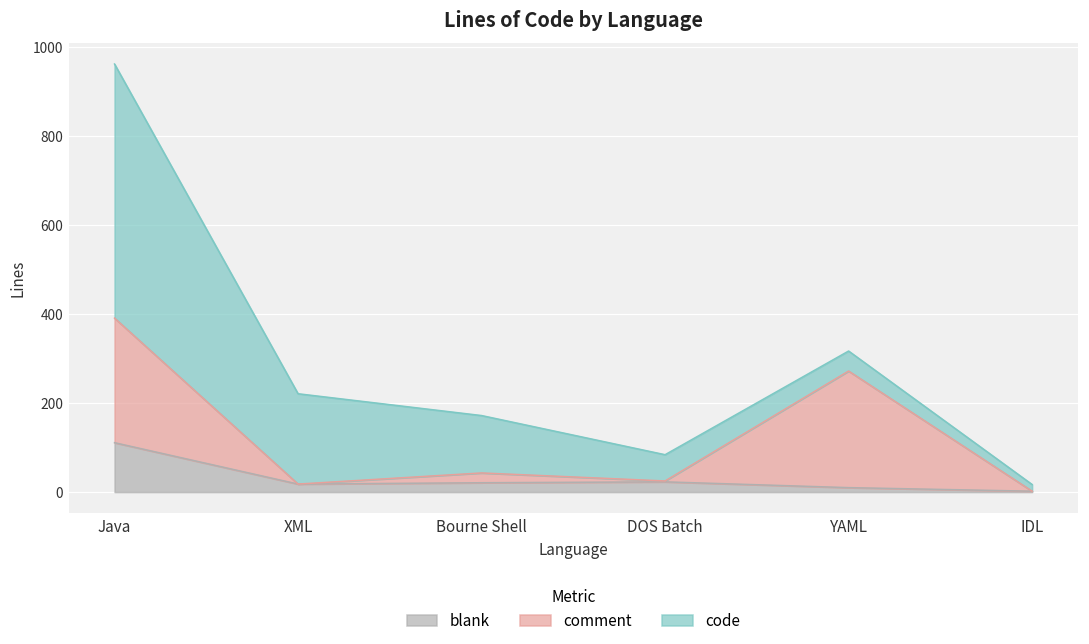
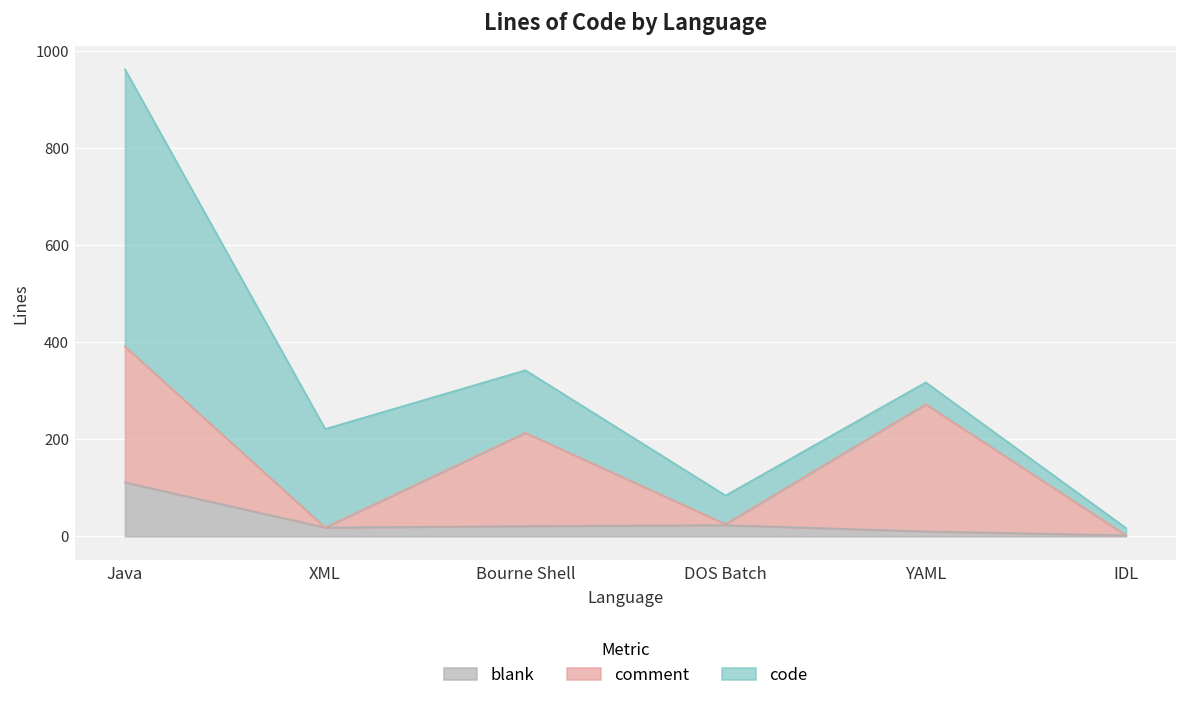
  {
    "comment": {
      "Java": 280,
-     "Bourne Shell": 20,
+     "Bourne Shell": 190,
      "YAML": 260
    }
  }
